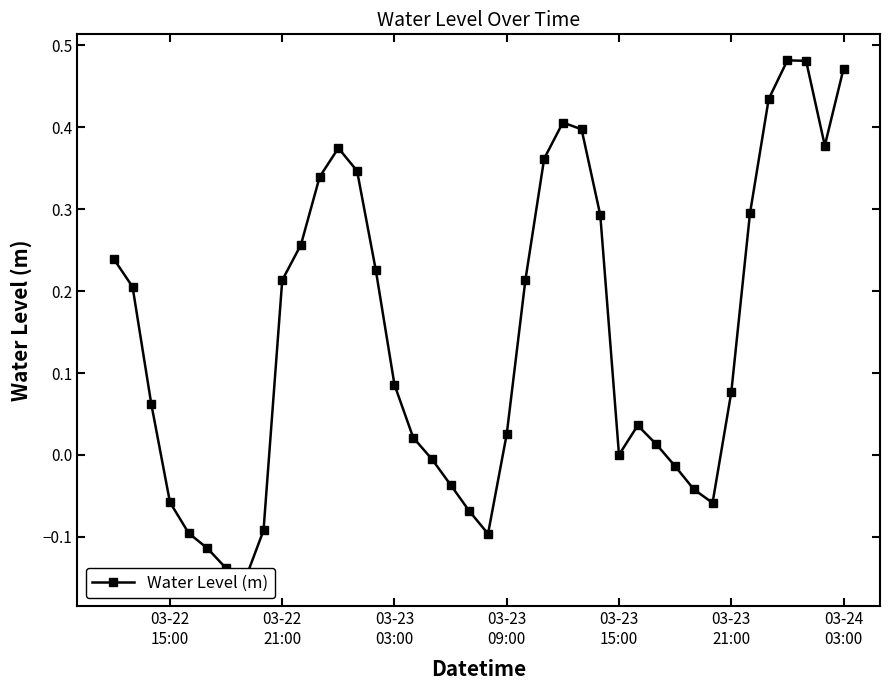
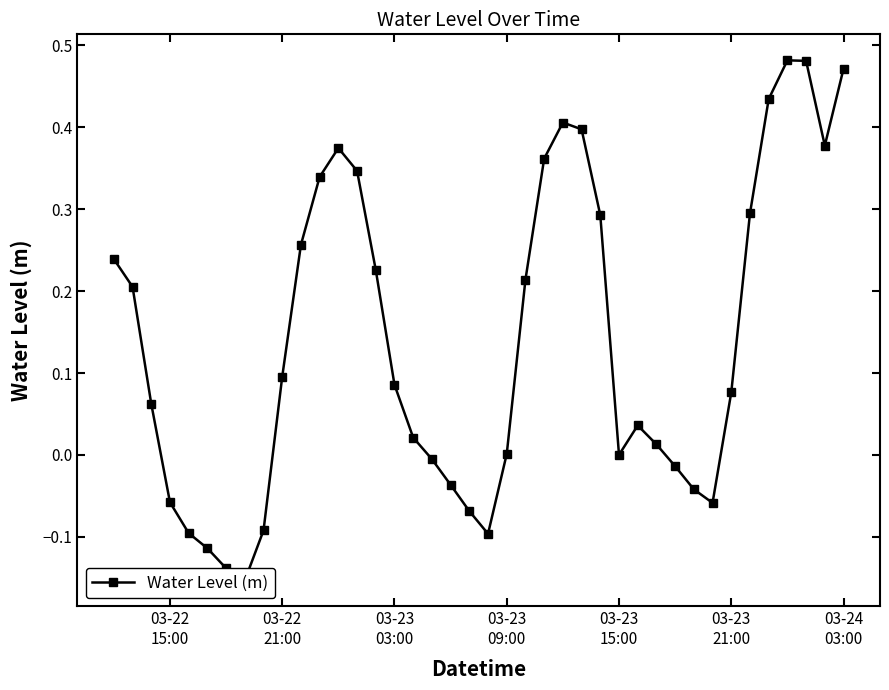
  {
    "03-22 15:00": -0.06,
-   "03-22 21:00": 0.21,
+   "03-22 21:00": 0.10,
    "03-23 03:00": 0.09,
-   "03-23 09:00": 0.03,
+   "03-23 09:00": 0.00,
    "03-23 15:00": 0.00,
    "03-23 21:00": 0.08,
    "03-24 03:00": 0.47
  }
